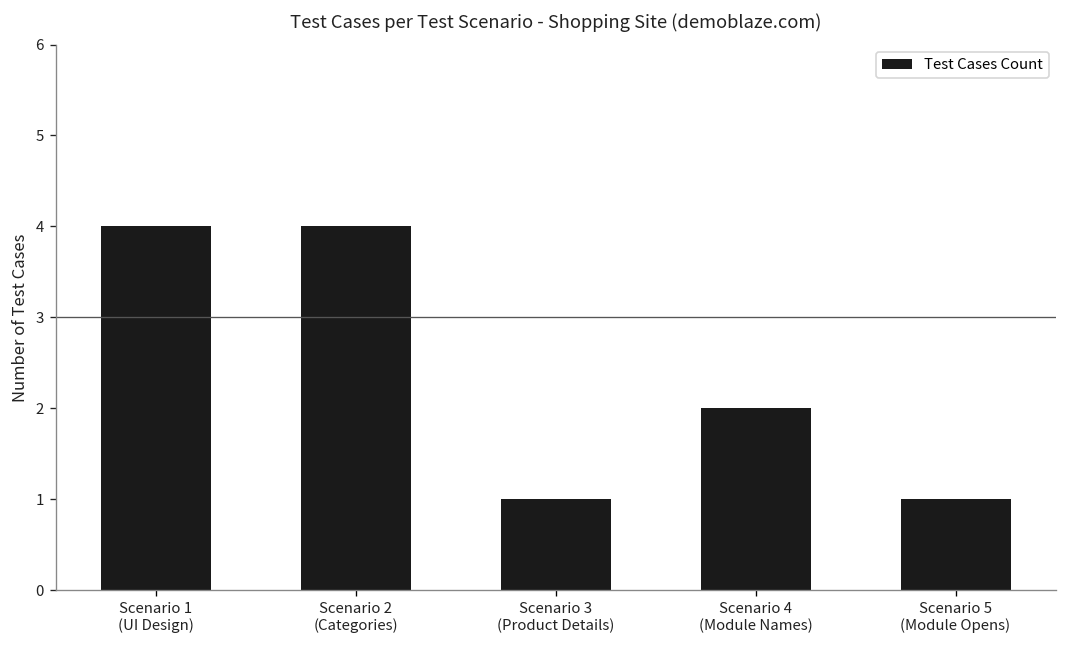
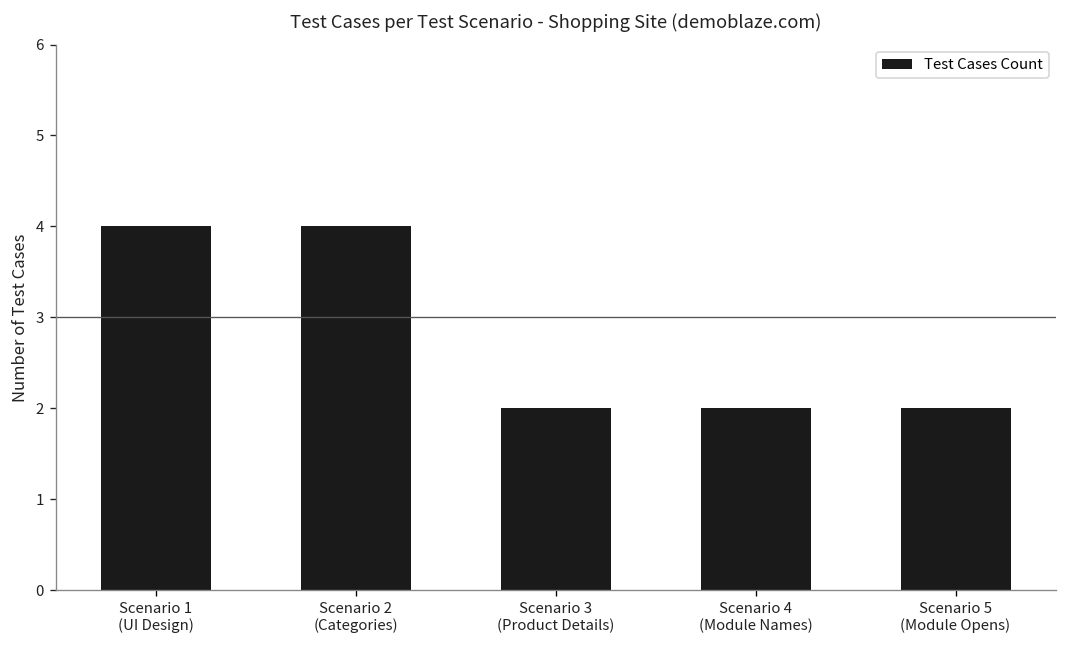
  {
    "Scenario 1 (UI Design)": 4,
    "Scenario 2 (Categories)": 4,
-   "Scenario 3 (Product Details)": 1,
+   "Scenario 3 (Product Details)": 2,
    "Scenario 4 (Module Names)": 2,
-   "Scenario 5 (Module Opens)": 1
+   "Scenario 5 (Module Opens)": 2
  }
